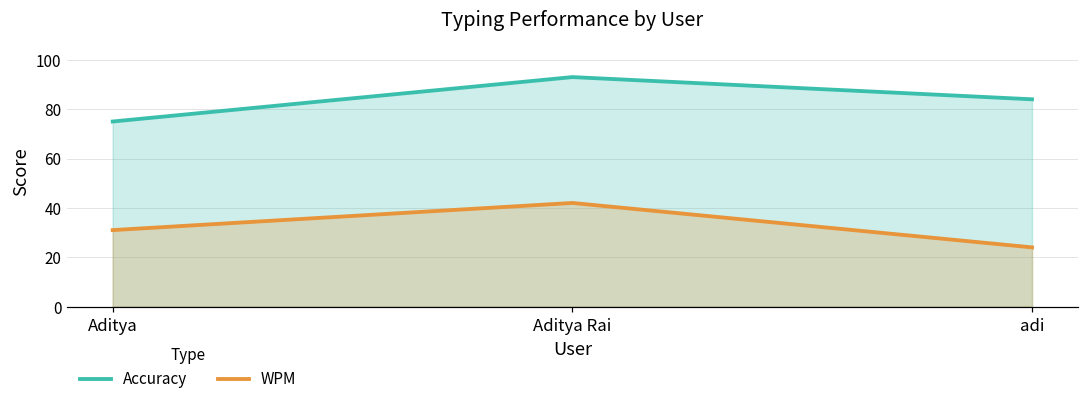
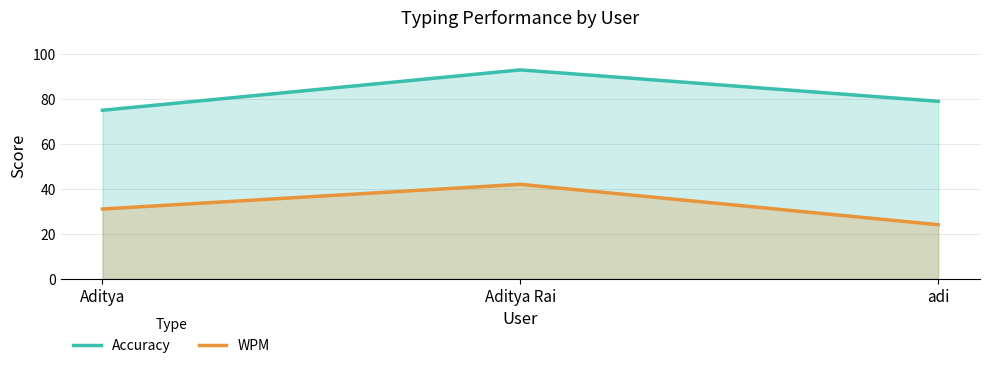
  {
    "Accuracy": {
      "Aditya": 75,
      "Aditya Rai": 93,
-     "adi": 84
+     "adi": 79
    },
    "WPM": {
      "Aditya": 31,
      "Aditya Rai": 42,
      "adi": 24
    }
  }
